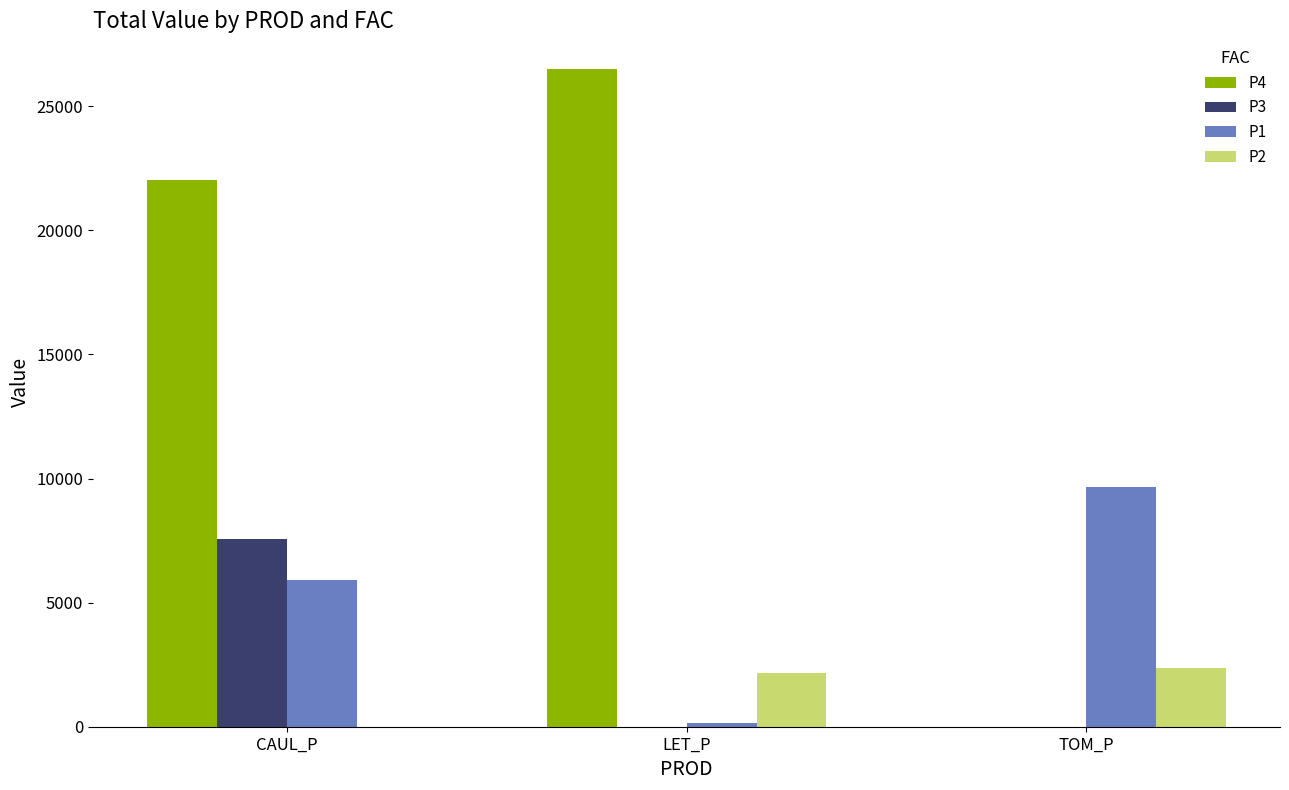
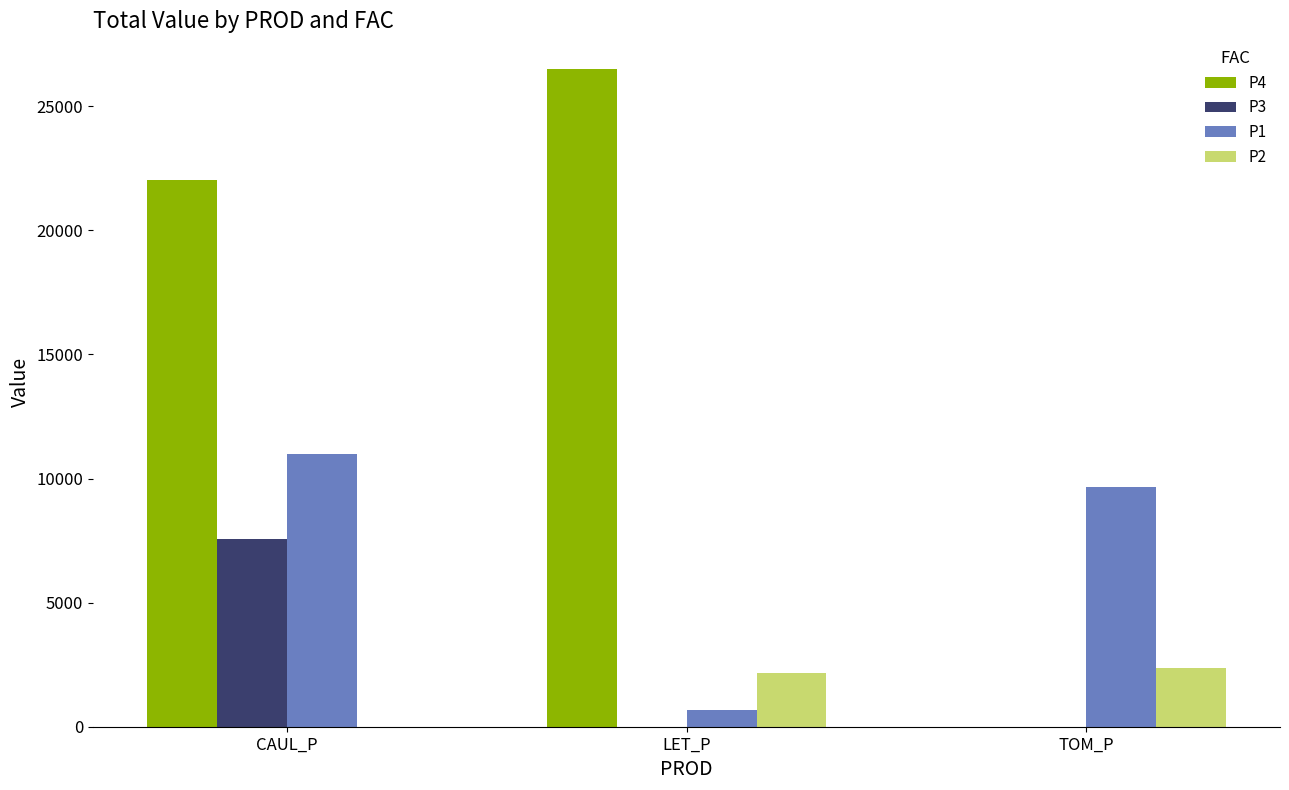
  {
    "P4": {
      "CAUL_P": 22000,
      "LET_P": 26500,
      "TOM_P": 0
    },
    "P3": {
      "CAUL_P": 7600,
      "LET_P": 0,
      "TOM_P": 0
    },
    "P1": {
-     "CAUL_P": 5900,
-     "LET_P": 200,
+     "CAUL_P": 11000,
+     "LET_P": 700,
      "TOM_P": 9600
    },
    "P2": {
      "CAUL_P": 0,
      "LET_P": 2200,
      "TOM_P": 2400
    }
  }
